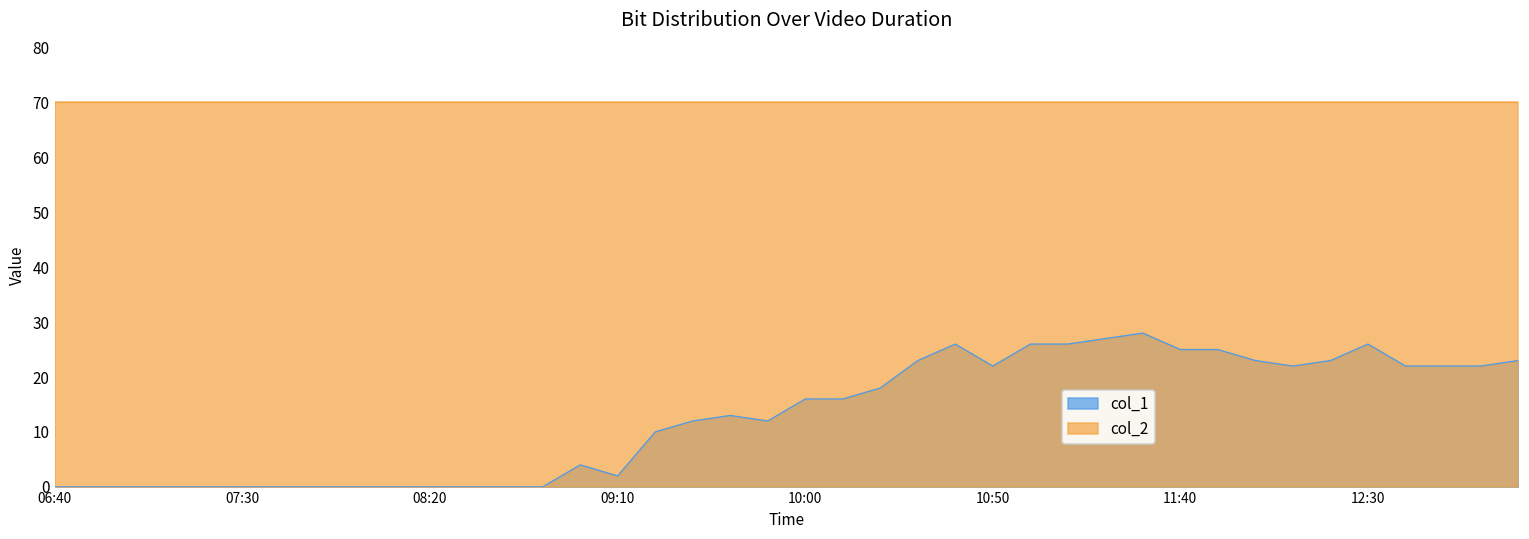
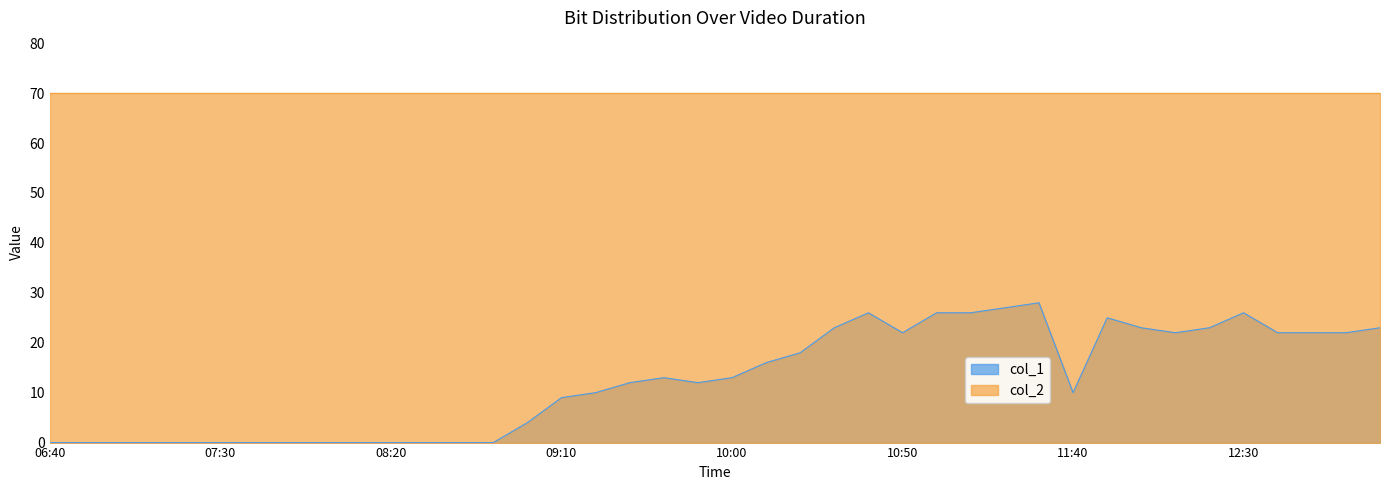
  {
    "col_1": {
      "06:40": 0,
      "07:30": 0,
      "08:20": 0,
-     "09:10": 2,
-     "10:00": 16,
+     "09:10": 9,
+     "10:00": 13,
      "10:50": 22,
-     "11:40": 25,
+     "11:40": 10,
      "12:30": 26
    },
    "col_2": {
      "06:40": 70,
      "07:30": 70,
      "08:20": 70,
      "09:10": 70,
      "10:00": 70,
      "10:50": 70,
      "11:40": 70,
      "12:30": 70
    }
  }
